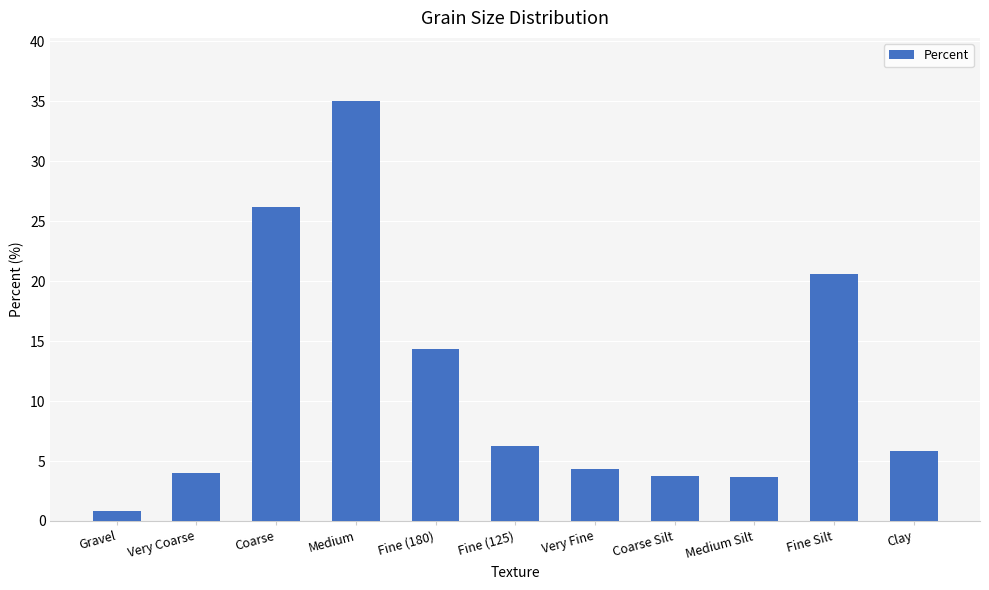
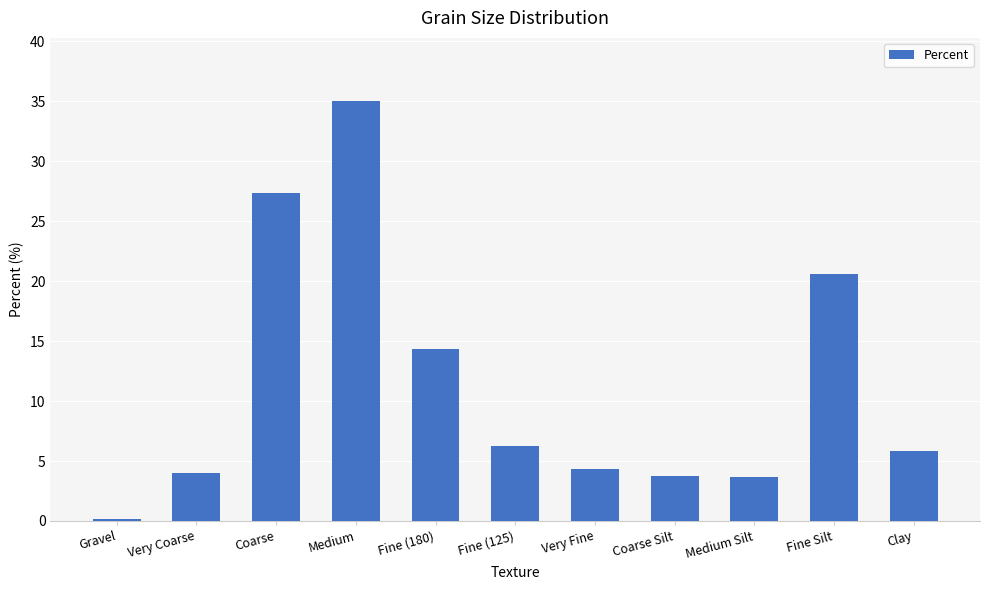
  {
-   "Gravel": 0.9,
+   "Gravel": 0.1,
    "Very Coarse": 4.0,
-   "Coarse": 26.2,
+   "Coarse": 27.3,
    "Medium": 35.0,
    "Fine (180)": 14.3,
    "Fine (125)": 6.2,
    "Very Fine": 4.3,
    "Coarse Silt": 3.8,
    "Medium Silt": 3.7,
    "Fine Silt": 20.6,
    "Clay": 5.8
  }
